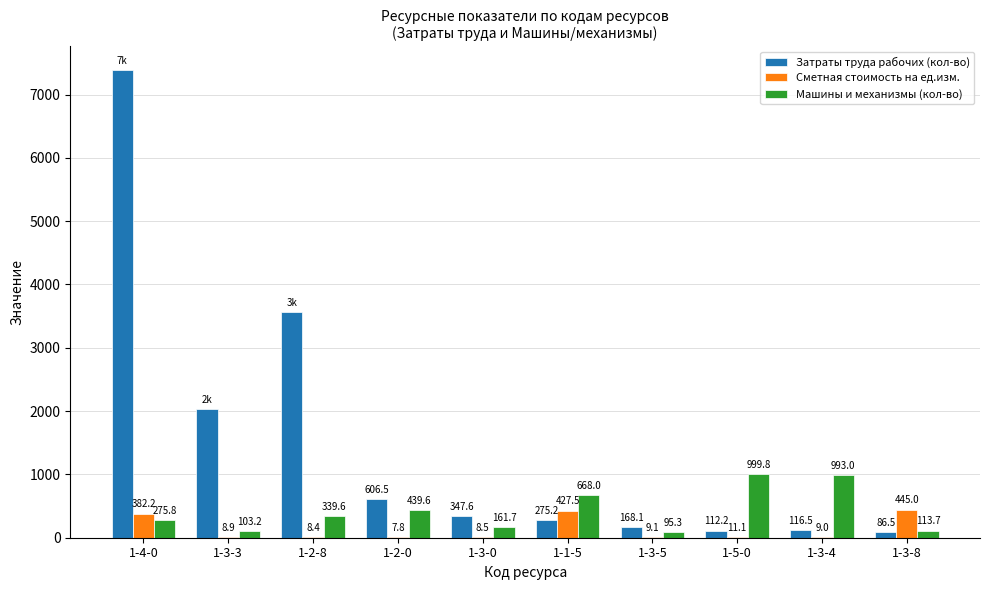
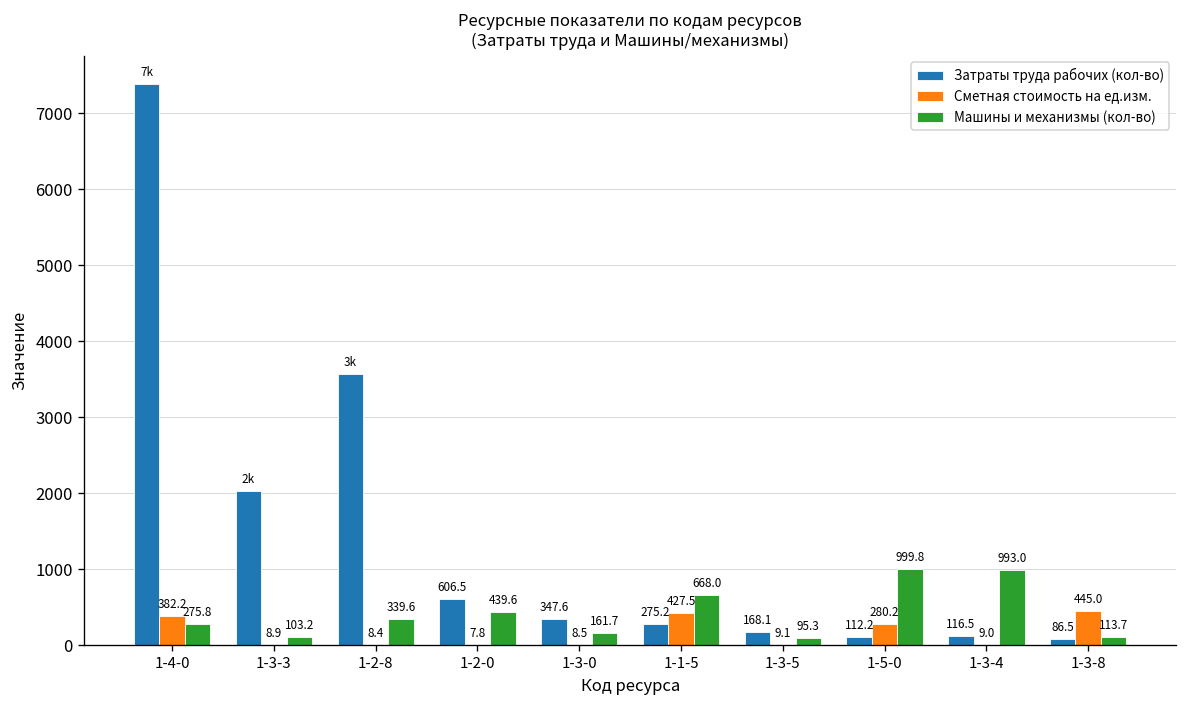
  {
    "Затраты труда рабочих (кол-во)": {
      "1-4-0": "7k",
      "1-3-3": "2k",
      "1-2-0": "606.5",
      "1-3-0": "347.6",
      "1-1-5": "275.2",
      "1-3-5": "168.1",
      "1-5-0": "112.2",
      "1-3-4": "116.5",
      "1-3-8": "86.5"
    },
    "Сметная стоимость на ед.изм.": {
      "1-4-0": "382.2",
      "1-3-3": "8.9",
      "1-2-8": "8.4",
      "1-2-0": "7.8",
      "1-3-0": "8.5",
      "1-1-5": "427.5",
      "1-3-5": "9.1",
-     "1-5-0": "11.1",
+     "1-5-0": "280.2",
      "1-3-4": "9.0",
      "1-3-8": "445.0"
    },
    "Машины и механизмы (кол-во)": {
      "1-4-0": "275.8",
      "1-3-3": "103.2",
      "1-2-8": "339.6",
      "1-2-0": "439.6",
      "1-3-0": "161.7",
      "1-1-5": "668.0",
      "1-3-5": "95.3",
      "1-5-0": "999.8",
      "1-3-4": "993.0",
      "1-3-8": "113.7"
    }
  }
